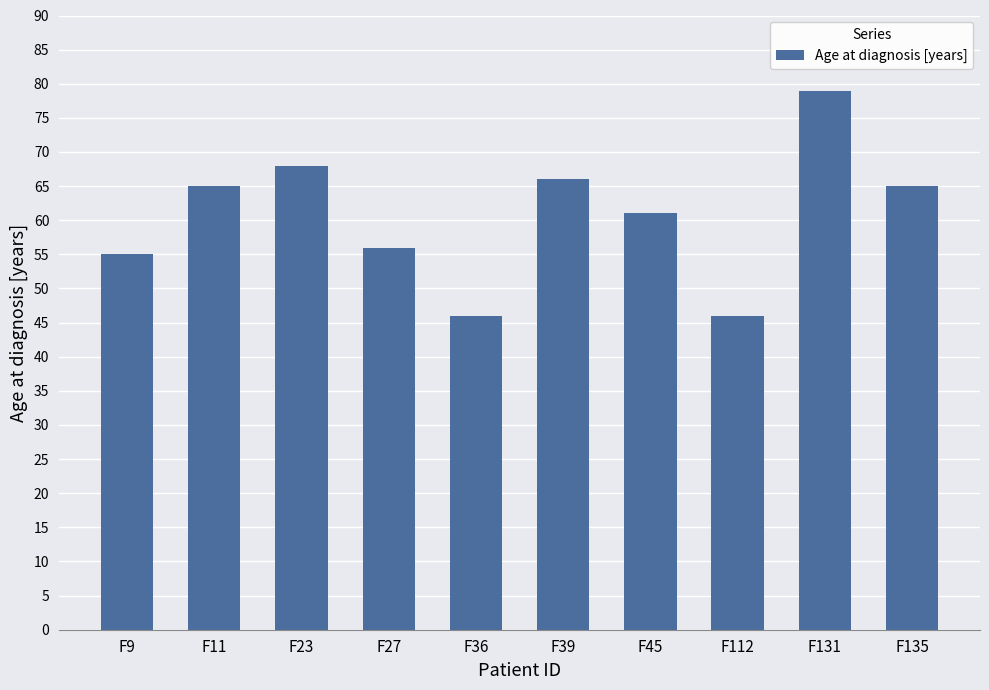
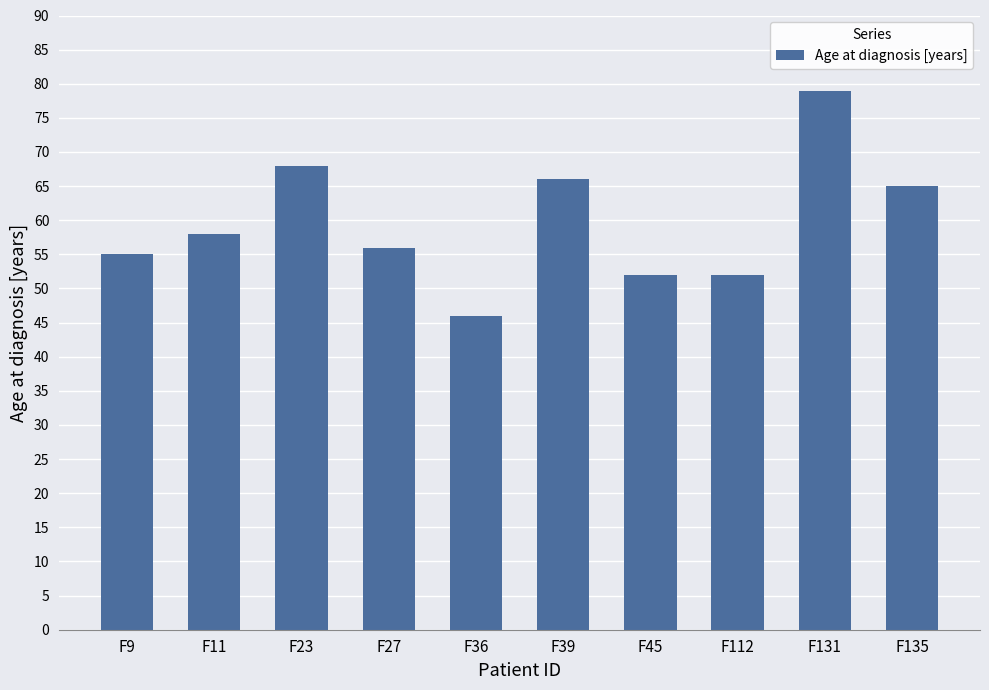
  {
    "F9": 55,
-   "F11": 65,
+   "F11": 58,
    "F23": 68,
    "F27": 56,
    "F36": 46,
    "F39": 66,
-   "F45": 61,
-   "F112": 46,
+   "F45": 52,
+   "F112": 52,
    "F131": 79,
    "F135": 65
  }
